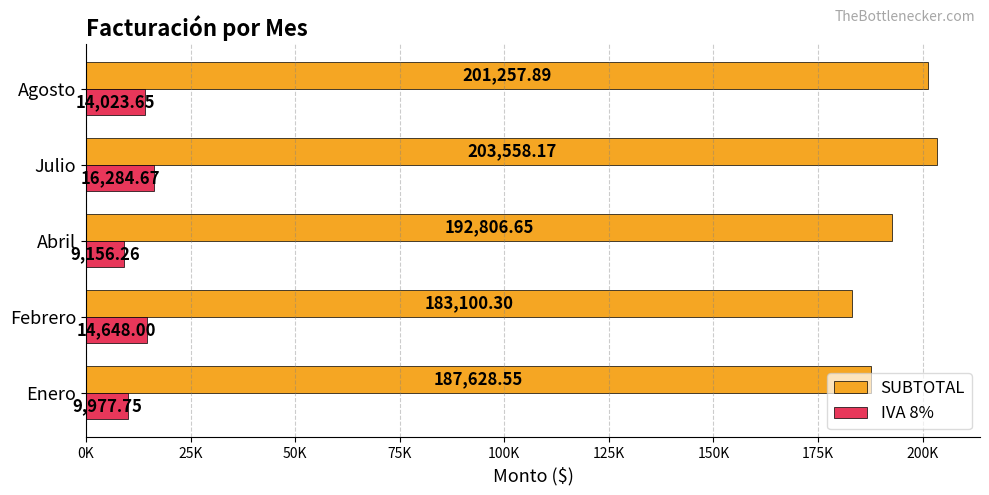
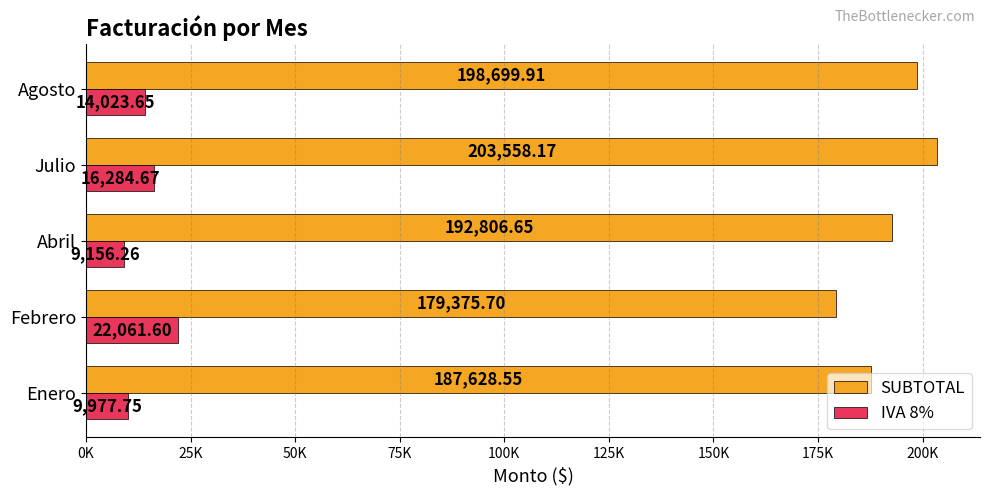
  {
    "SUBTOTAL": {
-     "Agosto": "201,257.89",
+     "Agosto": "198,699.91",
      "Julio": "203,558.17",
      "Abril": "192,806.65",
-     "Febrero": "183,100.30"
+     "Febrero": "179,375.70"
    },
    "IVA 8%": {
      "Agosto": "14,023.65",
      "Julio": "16,284.67",
      "Abril": "9,156.26",
-     "Febrero": "14,648.00",
+     "Febrero": "22,061.60",
      "Enero": "9,977.75"
    }
  }
